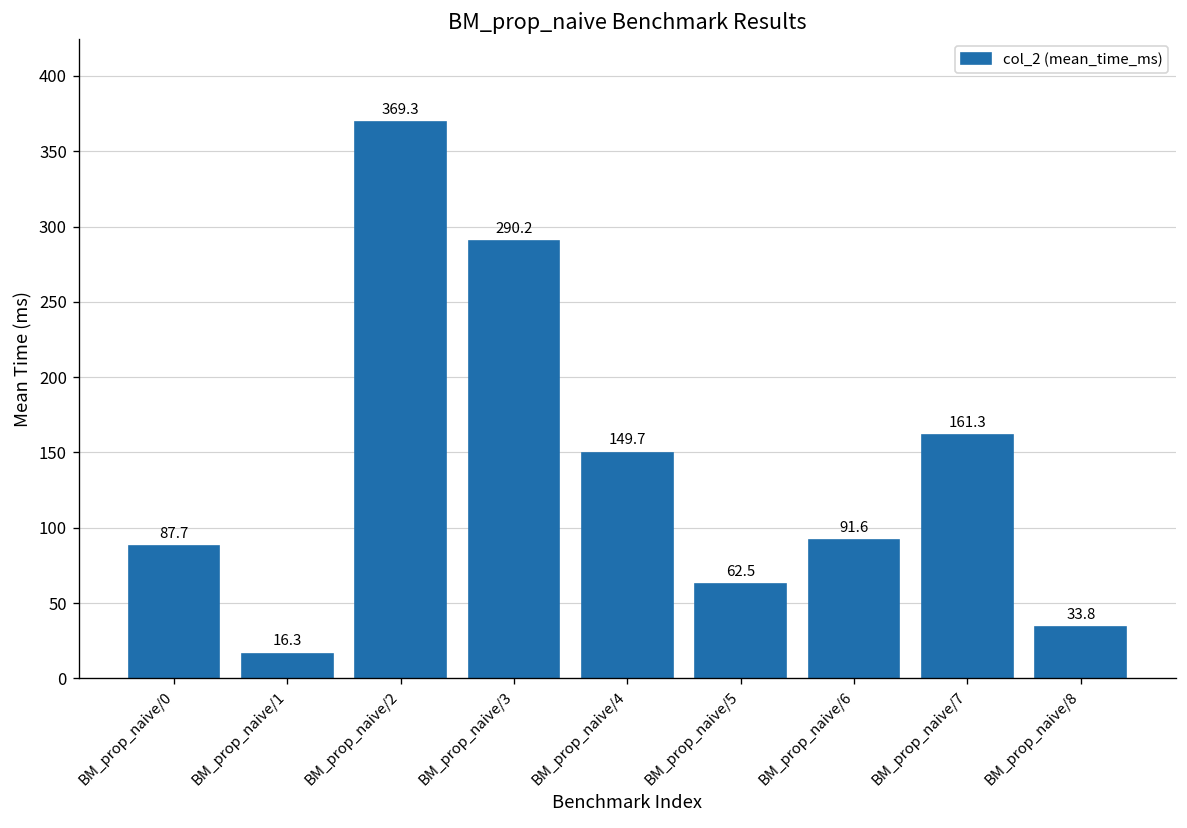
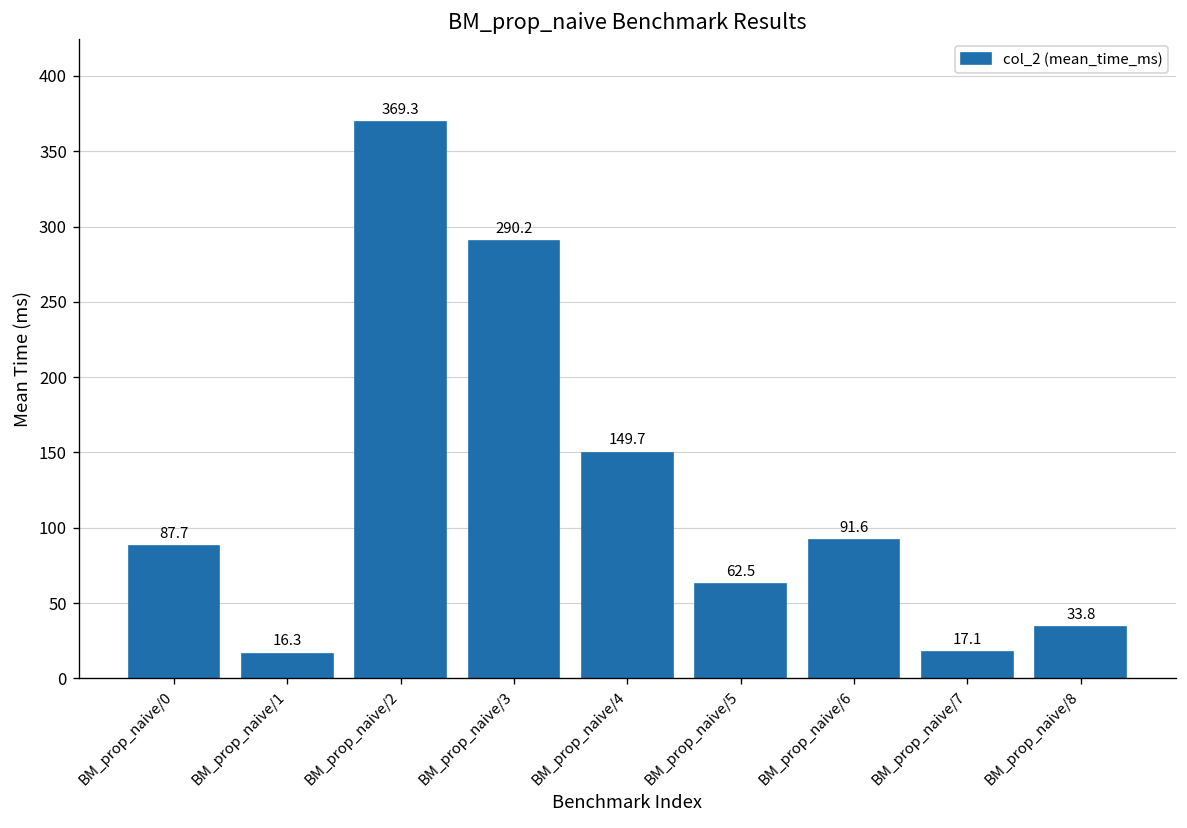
  {
    "BM_prop_naive/0": 87.7,
    "BM_prop_naive/1": 16.3,
    "BM_prop_naive/2": 369.3,
    "BM_prop_naive/3": 290.2,
    "BM_prop_naive/4": 149.7,
    "BM_prop_naive/5": 62.5,
    "BM_prop_naive/6": 91.6,
-   "BM_prop_naive/7": 161.3,
+   "BM_prop_naive/7": 17.1,
    "BM_prop_naive/8": 33.8
  }
